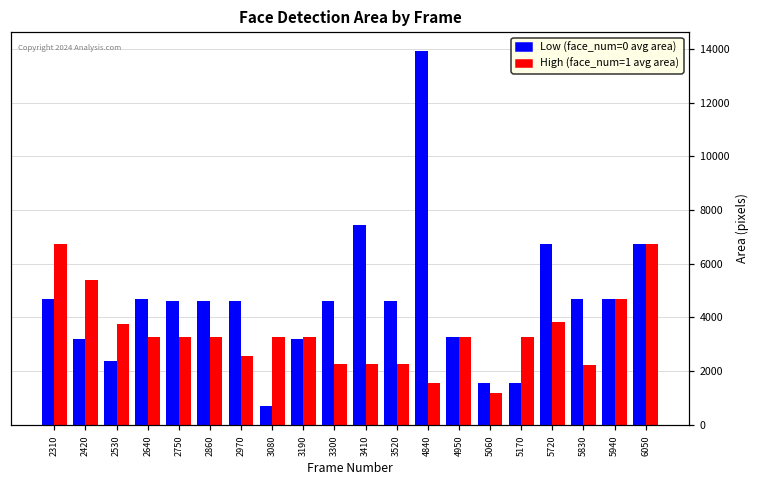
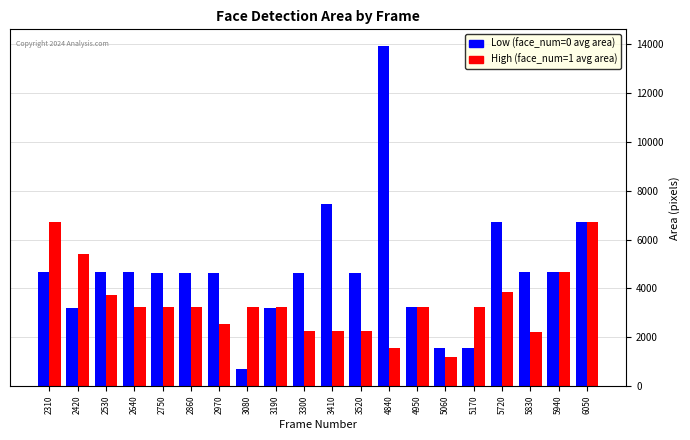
  {
    "Low (face_num=0 avg area)": {
      "2310": 4700,
      "2420": 3200,
-     "2530": 2400,
+     "2530": 4700,
      "2640": 4700,
      "2750": 4600,
      "2860": 4600,
      "2970": 4600,
      "3080": 700,
      "3190": 3200,
      "3300": 4600,
      "3410": 7400,
      "3520": 4600,
      "4840": 13900,
      "4950": 3200,
      "5060": 1600,
      "5170": 1600,
      "5720": 6700,
      "5830": 4700,
      "5940": 4700,
      "6050": 6700
    },
    "High (face_num=1 avg area)": {
      "2310": 6700,
      "2420": 5400,
      "2530": 3700,
      "2640": 3200,
      "2750": 3200,
      "2860": 3200,
      "2970": 2600,
      "3080": 3200,
      "3190": 3200,
      "3300": 2300,
      "3410": 2300,
      "3520": 2300,
      "4840": 1600,
      "4950": 3200,
      "5060": 1200,
      "5170": 3200,
      "5720": 3800,
      "5830": 2200,
      "5940": 4700,
      "6050": 6700
    }
  }
